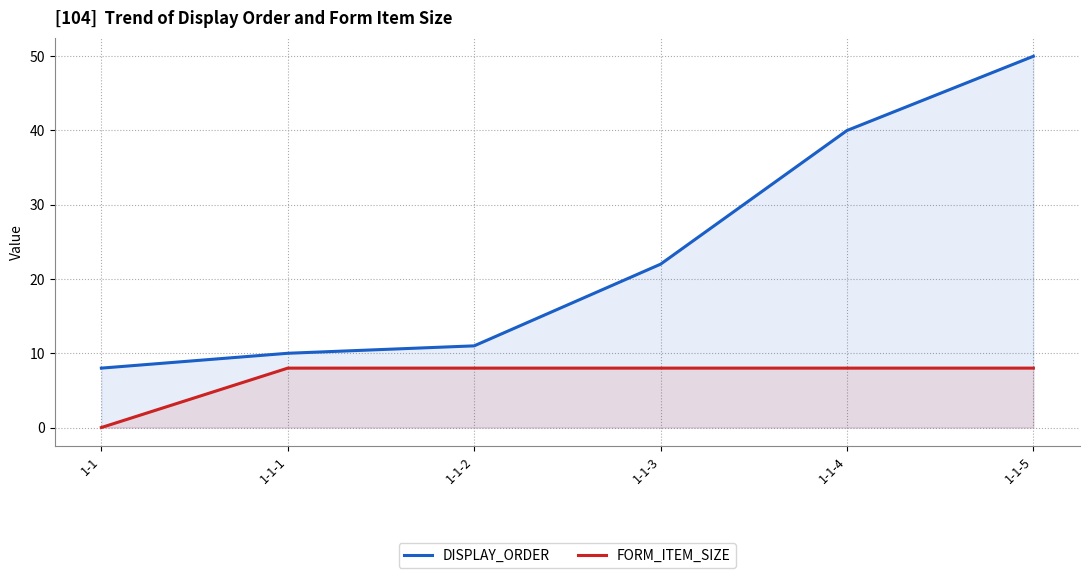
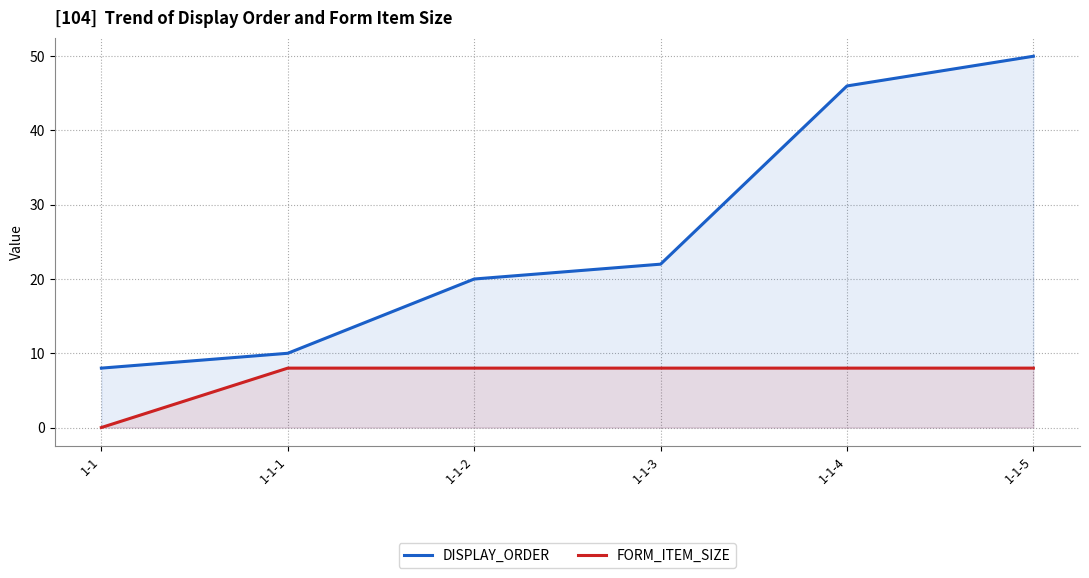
  {
    "DISPLAY_ORDER": {
      "1-1": 8,
      "1-1-1": 10,
-     "1-1-2": 11,
+     "1-1-2": 20,
      "1-1-3": 22,
-     "1-1-4": 40,
+     "1-1-4": 46,
      "1-1-5": 50
    },
    "FORM_ITEM_SIZE": {
      "1-1": 0,
      "1-1-1": 8,
      "1-1-2": 8,
      "1-1-3": 8,
      "1-1-4": 8,
      "1-1-5": 8
    }
  }
